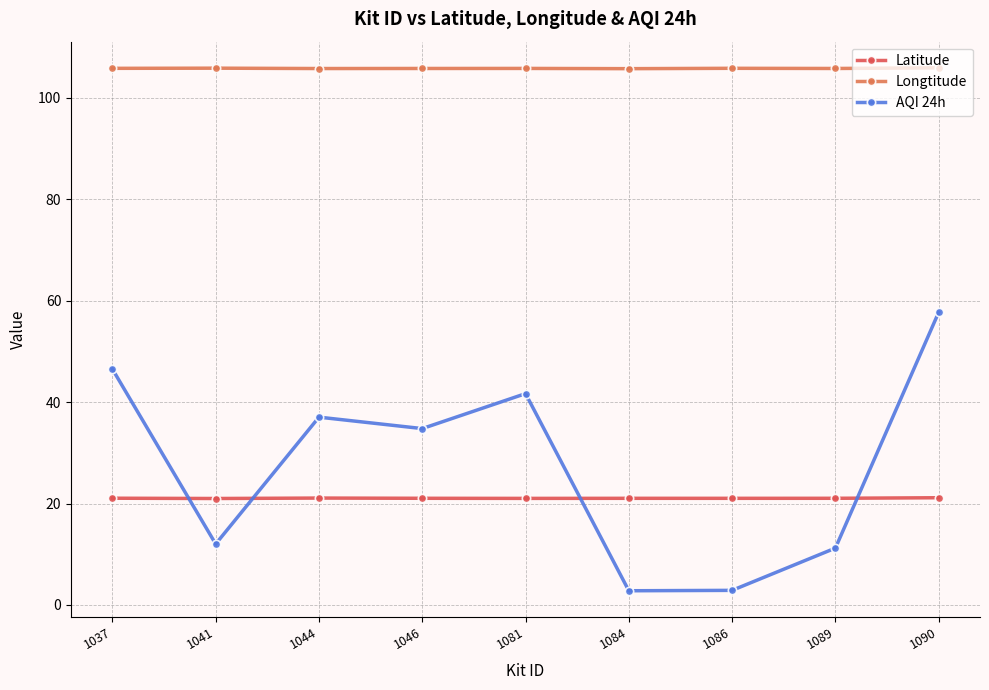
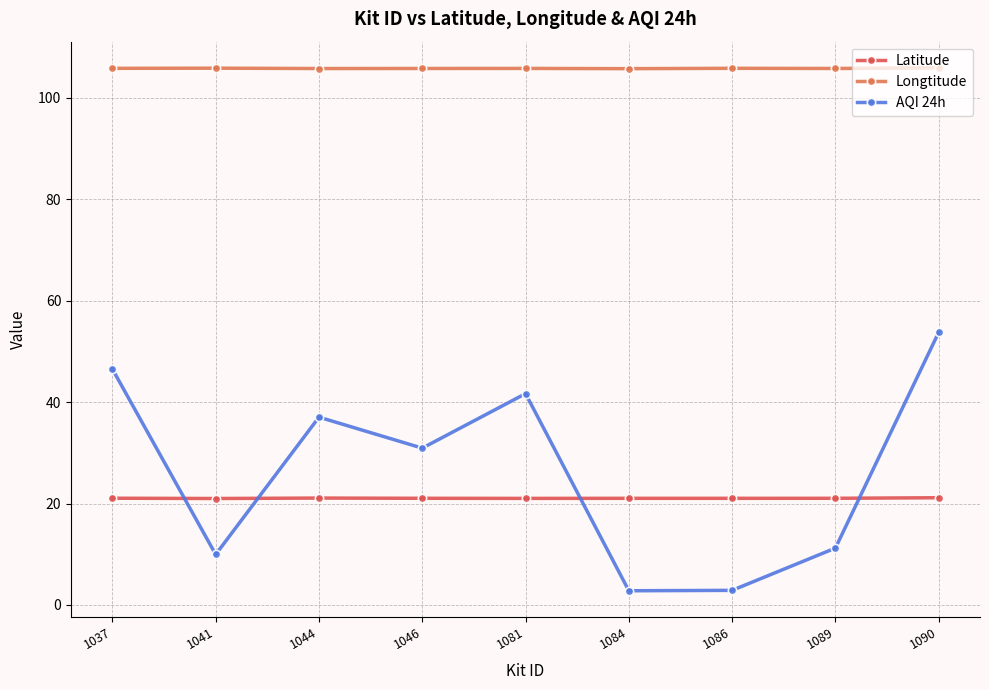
  {
    "AQI 24h": {
      "1037": 47,
-     "1041": 12,
+     "1041": 10,
      "1044": 37,
-     "1046": 35,
+     "1046": 31,
      "1081": 42,
      "1084": 3,
      "1086": 3,
      "1089": 11,
-     "1090": 58
+     "1090": 54
    }
  }
